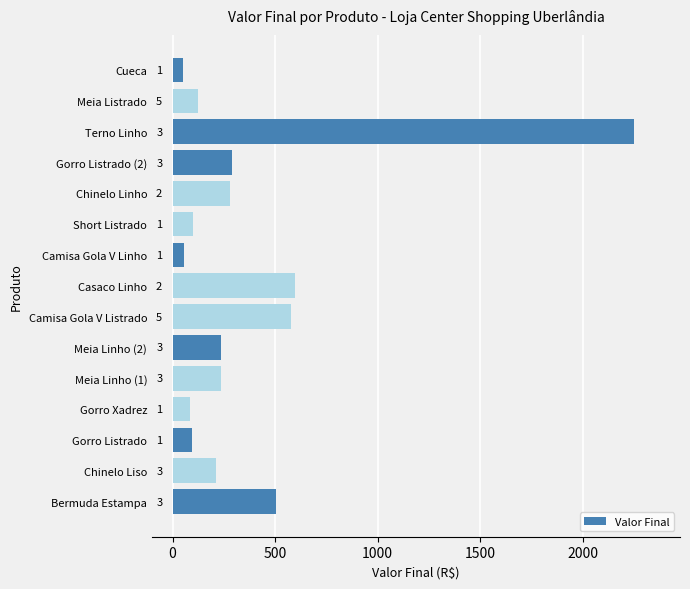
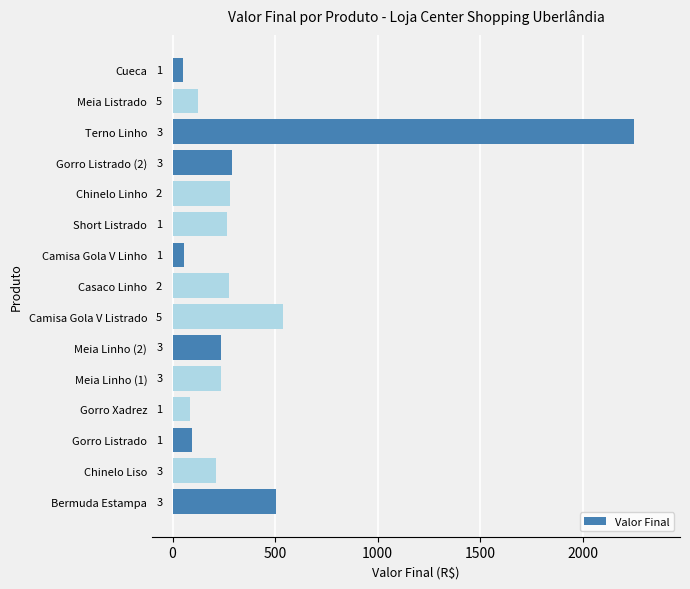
  {
    "Meia Listrado": 130,
    "Terno Linho": 2250,
    "Gorro Listrado (2)": 290,
    "Chinelo Linho": 280,
-   "Short Listrado": 100,
-   "Casaco Linho": 600,
-   "Camisa Gola V Listrado": 580,
+   "Short Listrado": 270,
+   "Casaco Linho": 280,
+   "Camisa Gola V Listrado": 540,
    "Meia Linho (2)": 230,
    "Meia Linho (1)": 230,
    "Gorro Xadrez": 90,
    "Gorro Listrado": 100,
    "Chinelo Liso": 210,
    "Bermuda Estampa": 510
  }
